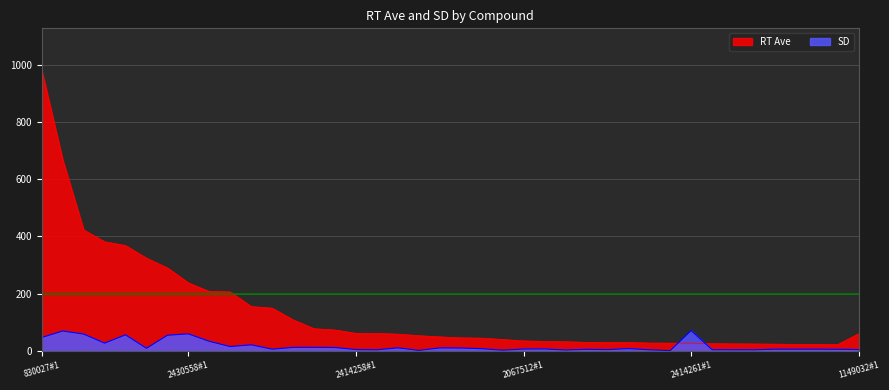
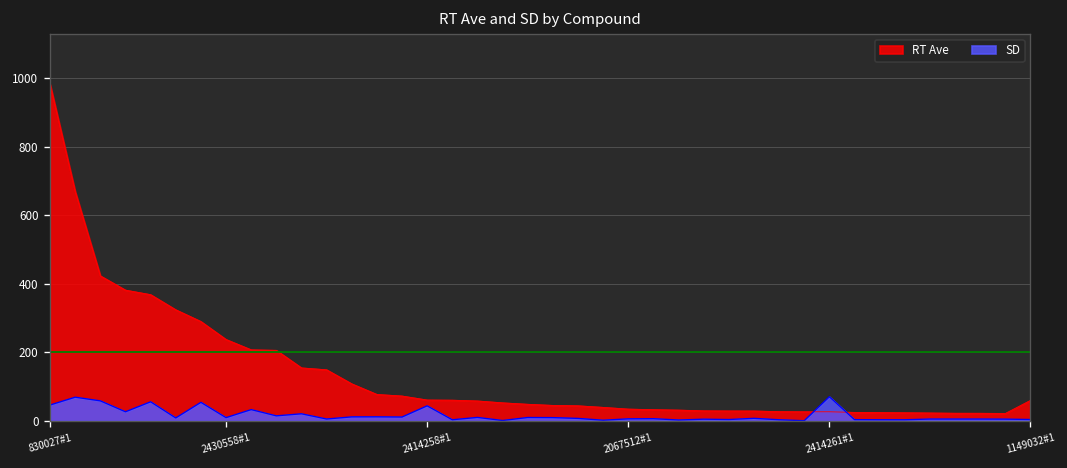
  {
    "RT Ave": {
      "830027#1": 980,
      "2430558#1": 240,
      "2414258#1": 60,
      "2067512#1": 30,
      "2414261#1": 30,
      "1149032#1": 60
    },
    "SD": {
      "830027#1": 50,
-     "2430558#1": 60,
-     "2414258#1": 0,
+     "2430558#1": 10,
+     "2414258#1": 40,
      "2067512#1": 10,
      "2414261#1": 70,
      "1149032#1": 0
    }
  }
